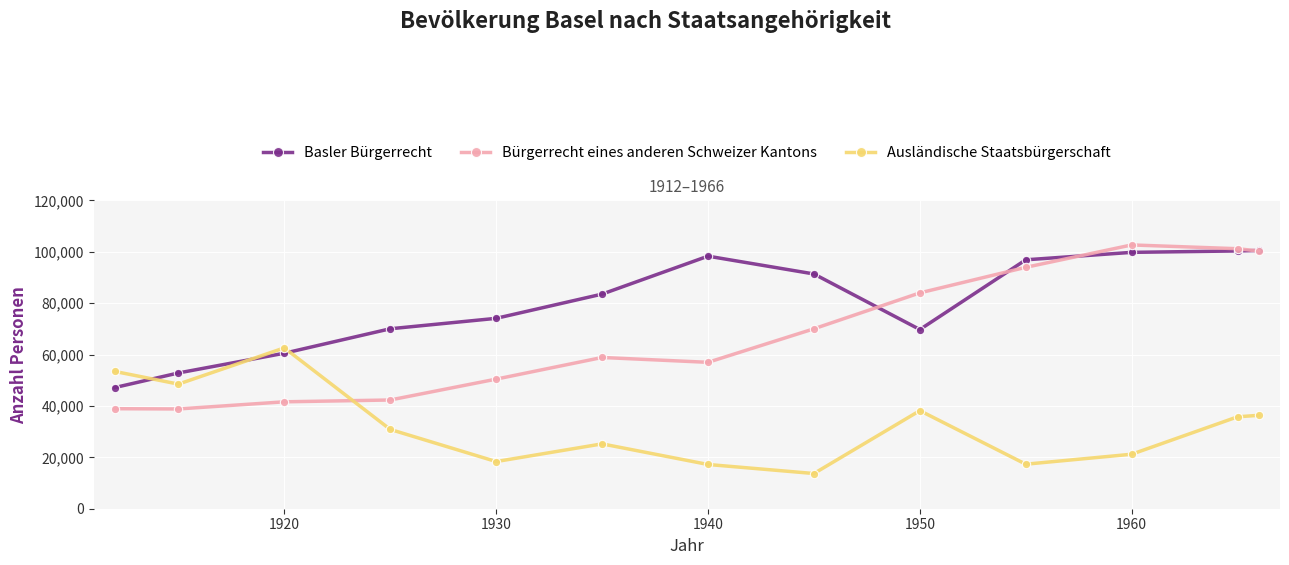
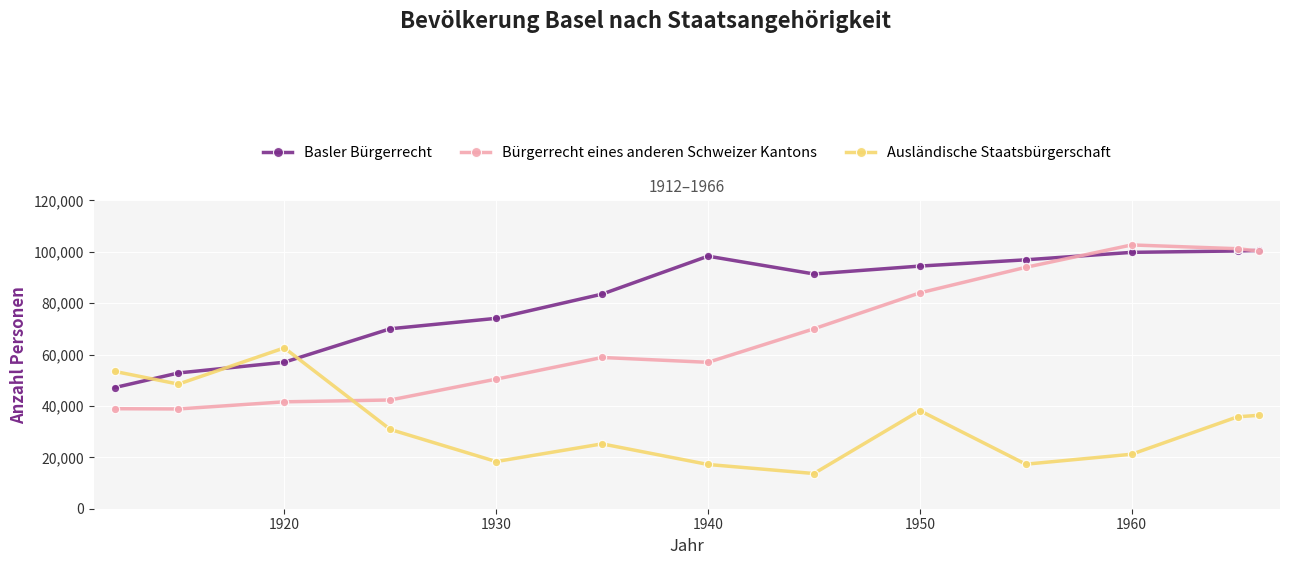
  {
    "Basler Bürgerrecht": {
-     "1920": "61,000",
+     "1920": "57,000",
      "1930": "74,000",
      "1940": "98,000",
-     "1950": "70,000",
+     "1950": "94,000",
      "1960": "100,000"
    },
    "Bürgerrecht eines anderen Schweizer Kantons": {
      "1920": "42,000",
      "1930": "50,000",
      "1940": "57,000",
      "1950": "84,000",
      "1960": "103,000"
    },
    "Ausländische Staatsbürgerschaft": {
      "1920": "63,000",
      "1930": "18,000",
      "1940": "17,000",
      "1950": "38,000",
      "1960": "21,000"
    }
  }
